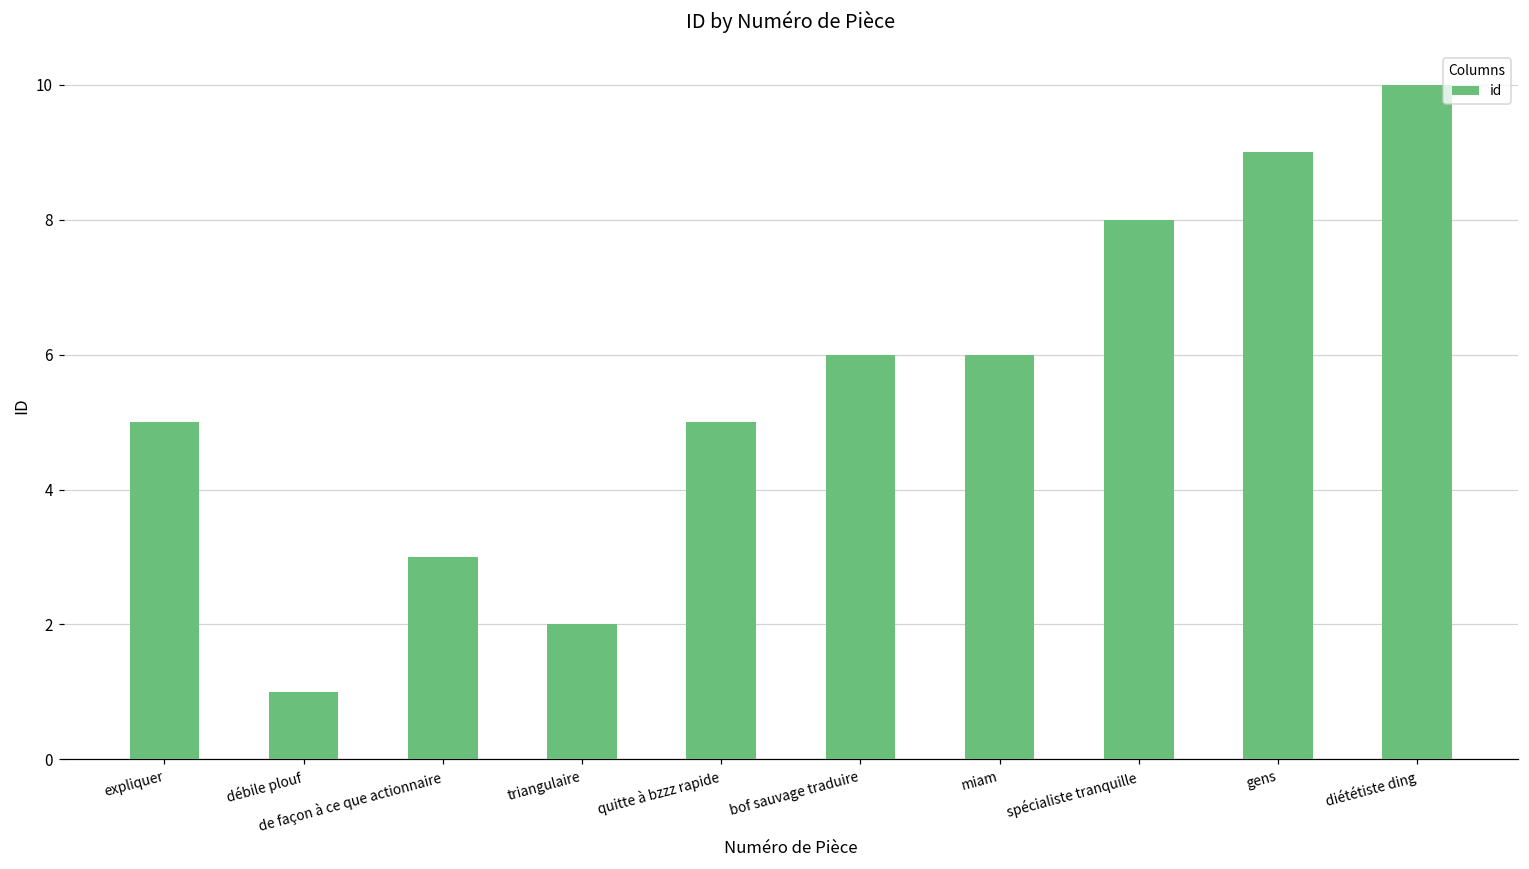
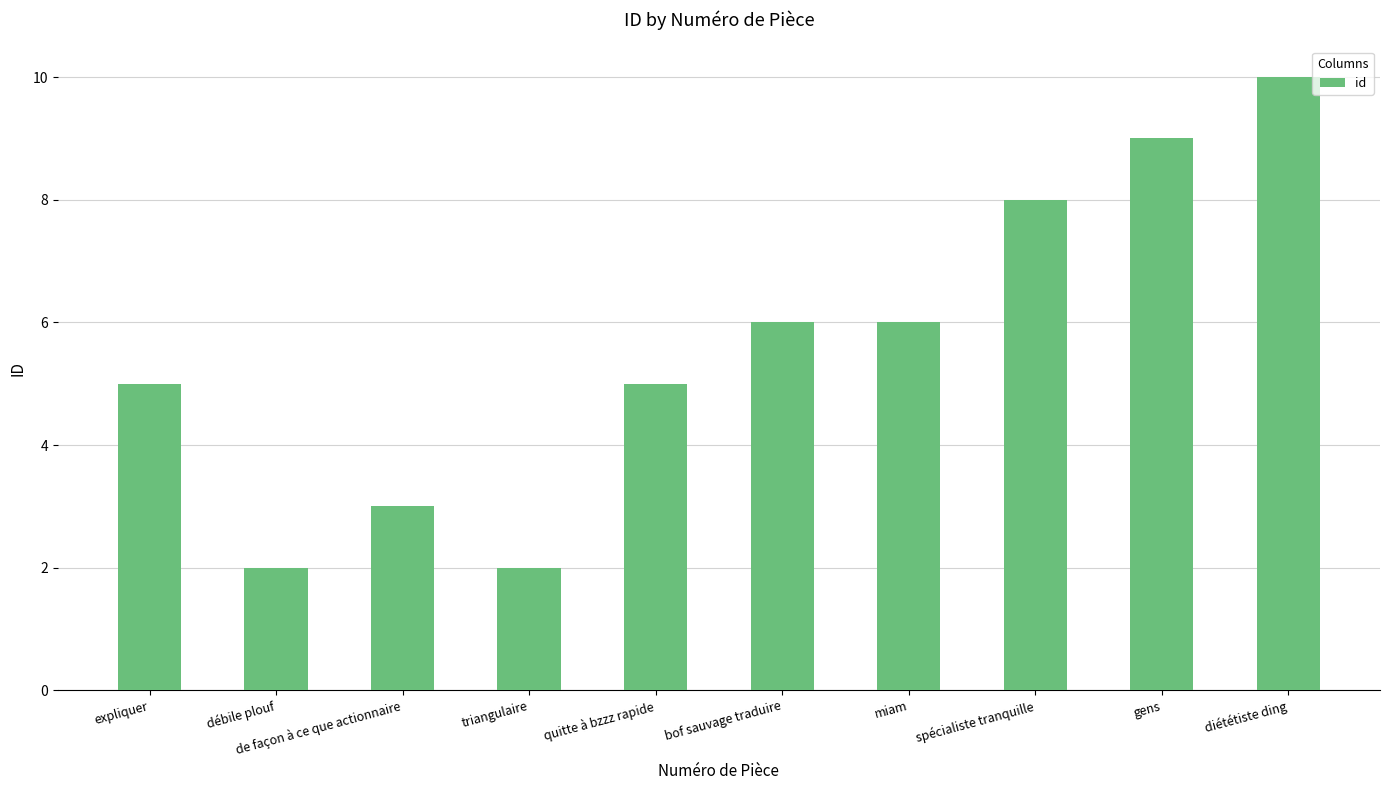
  {
    "expliquer": 5,
-   "débile plouf": 1,
+   "débile plouf": 2,
    "de façon à ce que actionnaire": 3,
    "triangulaire": 2,
    "quitte à bzzz rapide": 5,
    "bof sauvage traduire": 6,
    "miam": 6,
    "spécialiste tranquille": 8,
    "gens": 9,
    "diététiste ding": 10
  }
